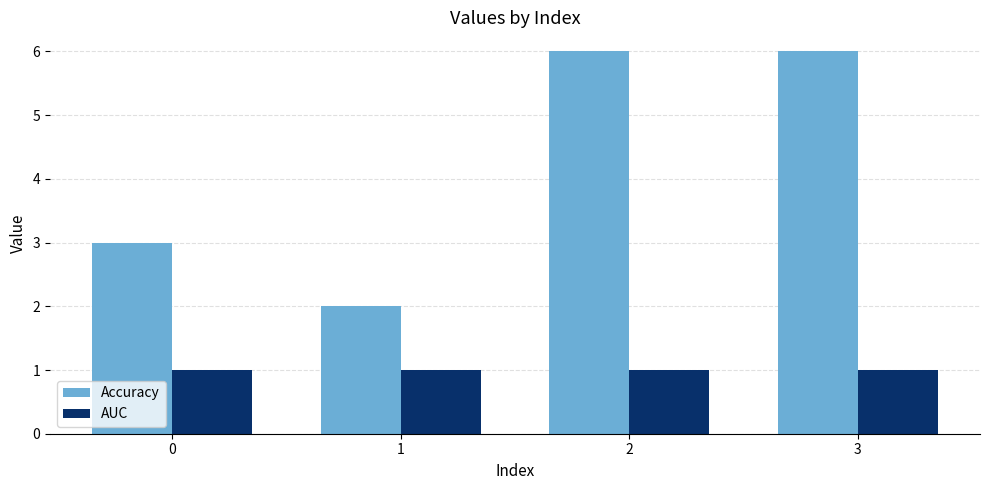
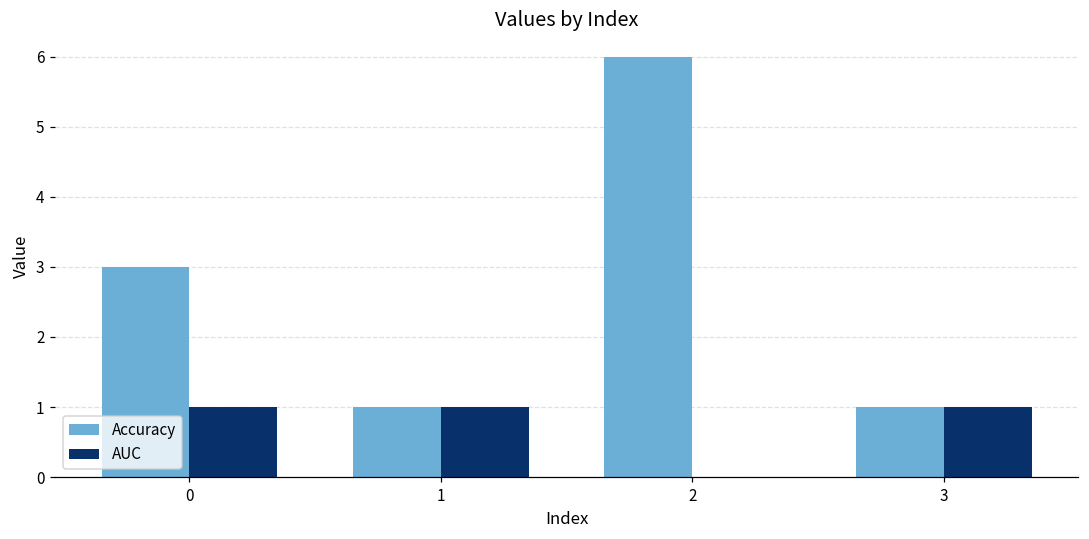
  {
    "Accuracy": {
      "0": 3,
-     "1": 2,
+     "1": 1,
      "2": 6,
-     "3": 6
+     "3": 1
    },
    "AUC": {
      "0": 1,
      "1": 1,
-     "2": 1,
+     "2": 0,
      "3": 1
    }
  }
